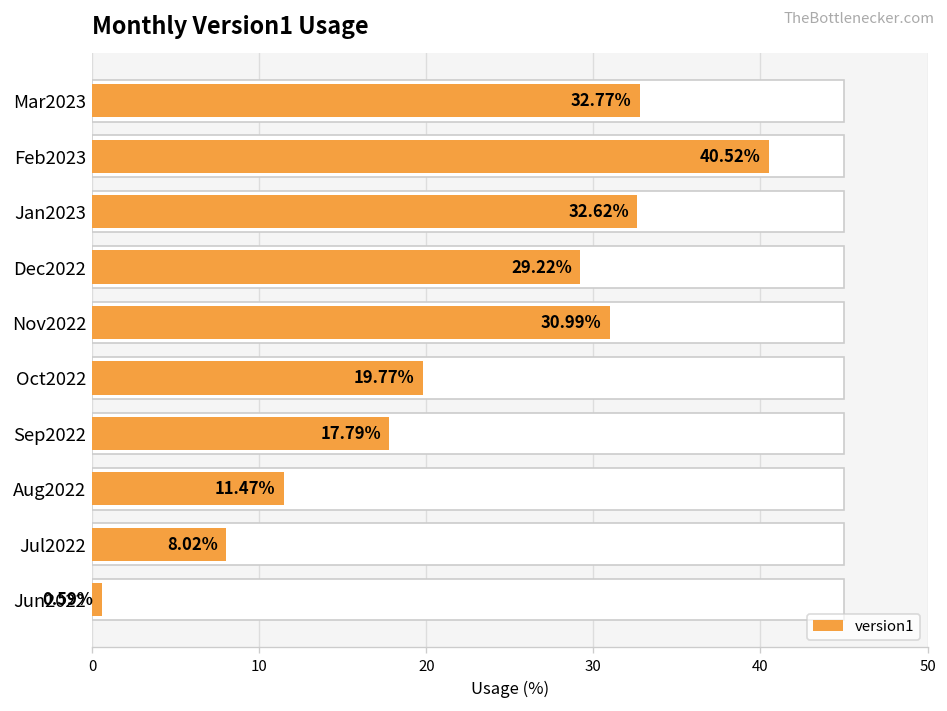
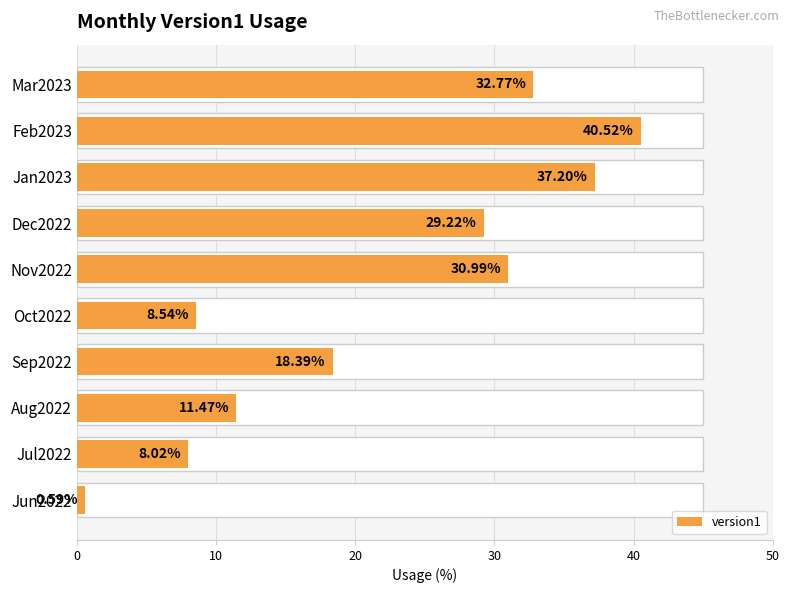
  {
    "version1": {
-     "Jan2023": "32.62%",
-     "Oct2022": "19.77%",
-     "Sep2022": "17.79%"
+     "Jan2023": "37.20%",
+     "Oct2022": "8.54%",
+     "Sep2022": "18.39%"
    }
  }
